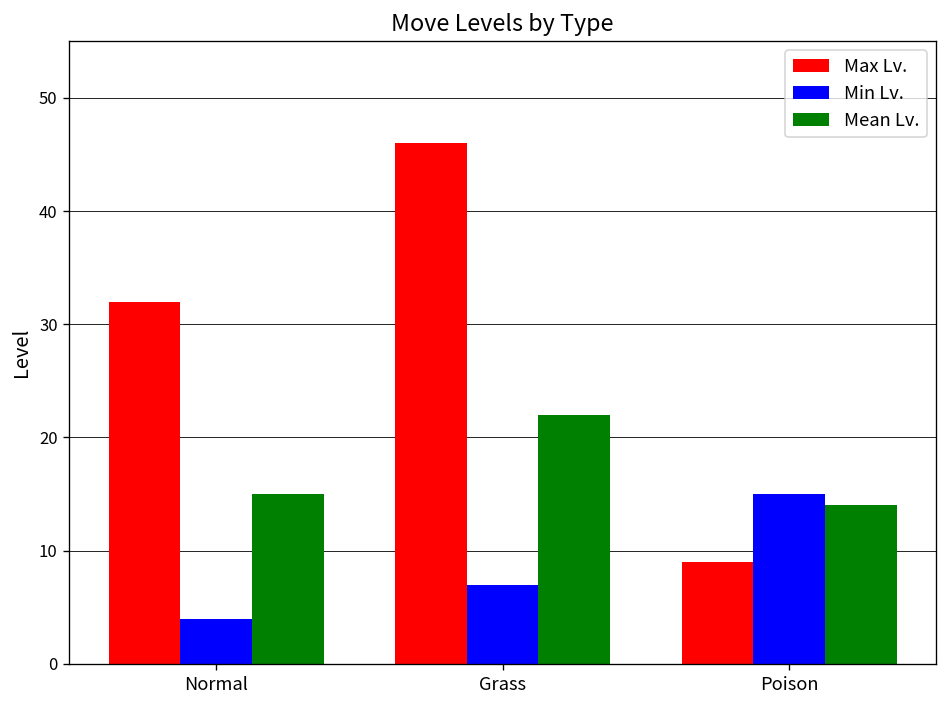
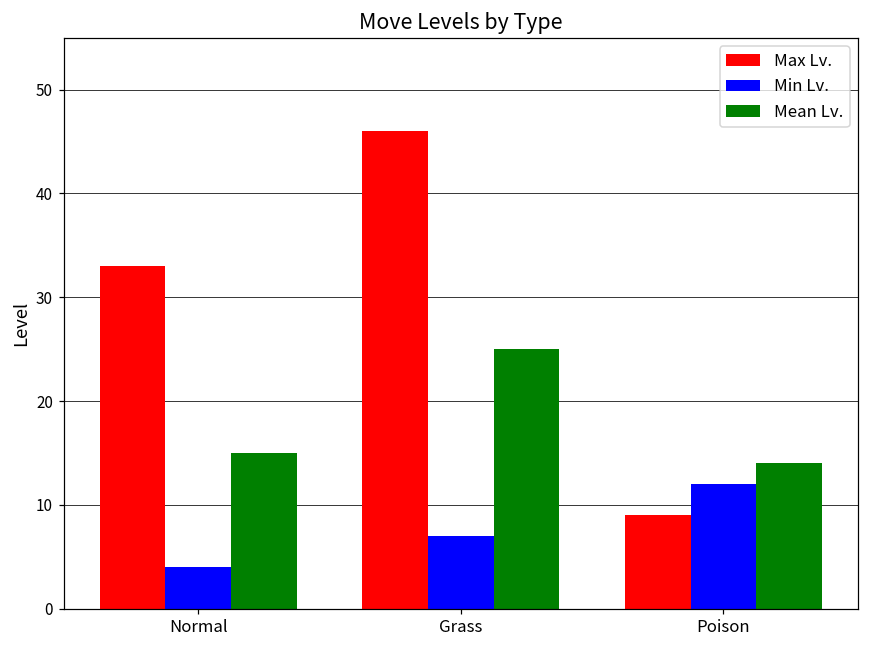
  {
    "Max Lv.": {
-     "Normal": 32,
+     "Normal": 33,
      "Grass": 46,
      "Poison": 9
    },
    "Min Lv.": {
      "Normal": 4,
      "Grass": 7,
-     "Poison": 15
+     "Poison": 12
    },
    "Mean Lv.": {
      "Normal": 15,
-     "Grass": 22,
+     "Grass": 25,
      "Poison": 14
    }
  }
